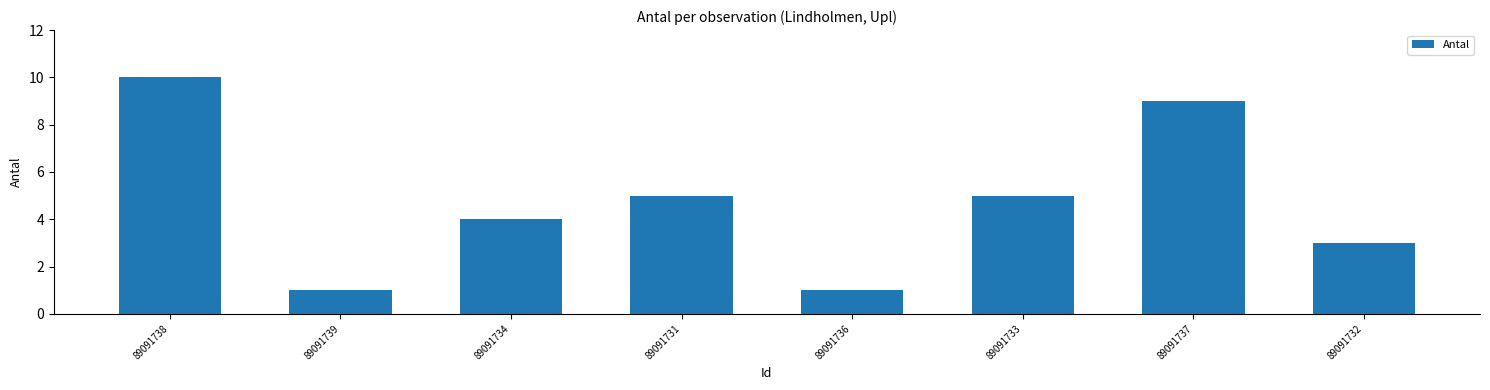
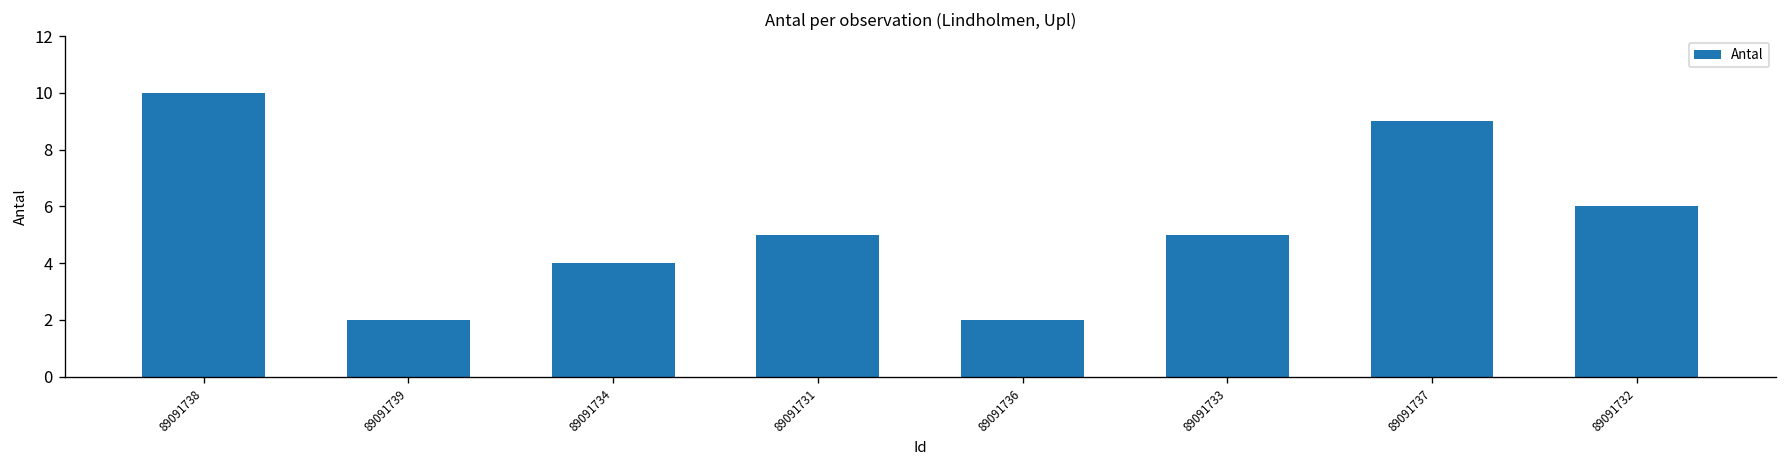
  {
    "89091738": 10,
-   "89091739": 1,
+   "89091739": 2,
    "89091734": 4,
    "89091731": 5,
-   "89091736": 1,
+   "89091736": 2,
    "89091733": 5,
    "89091737": 9,
-   "89091732": 3
+   "89091732": 6
  }
